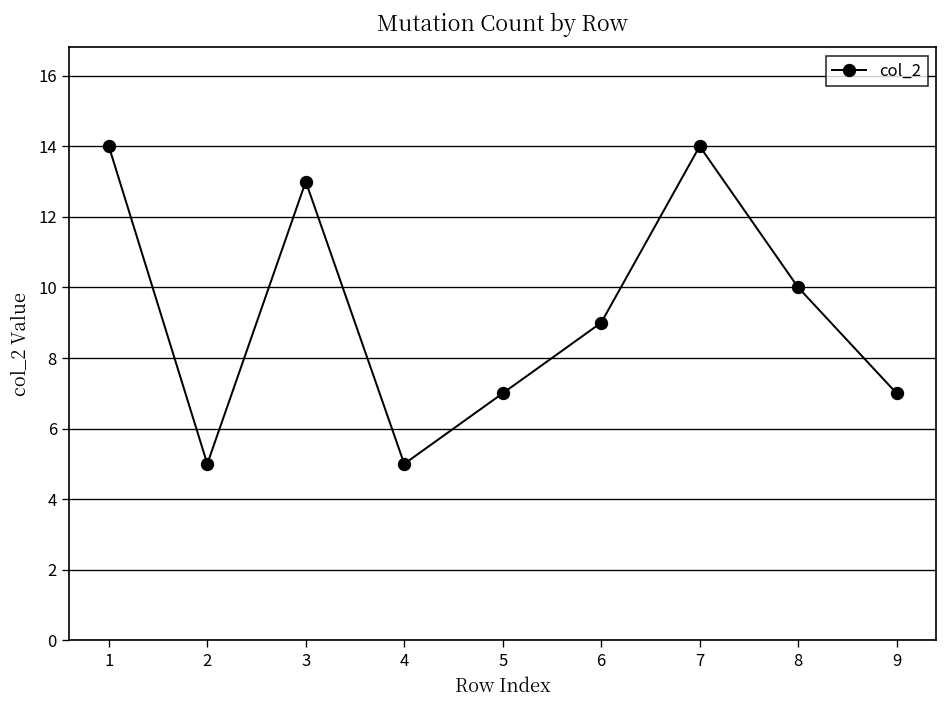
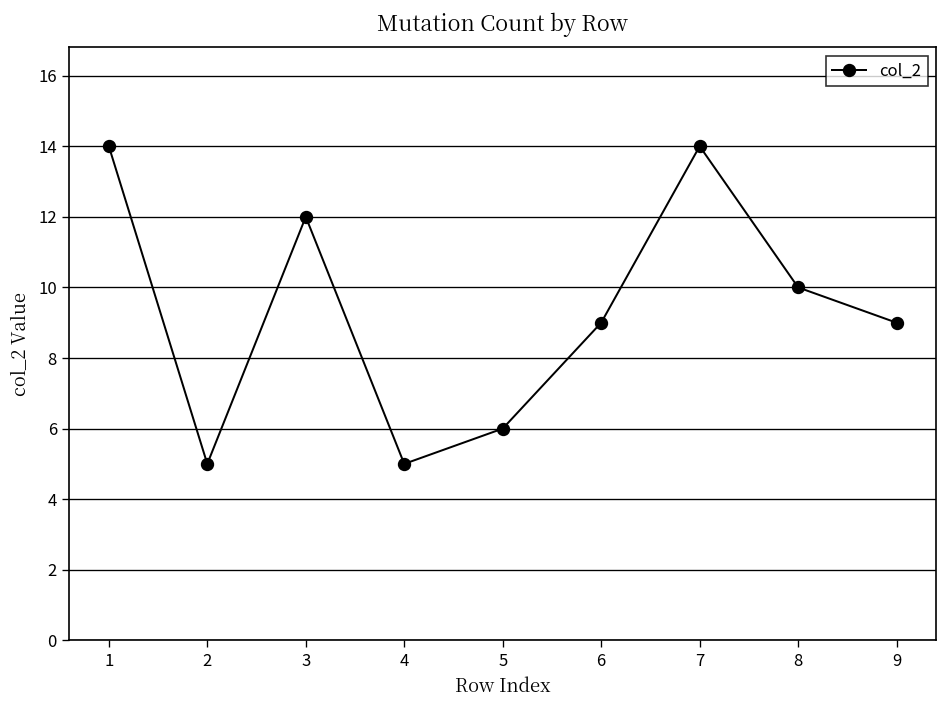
  {
    "1": 14,
    "2": 5,
-   "3": 13,
+   "3": 12,
    "4": 5,
-   "5": 7,
+   "5": 6,
    "6": 9,
    "7": 14,
    "8": 10,
-   "9": 7
+   "9": 9
  }
